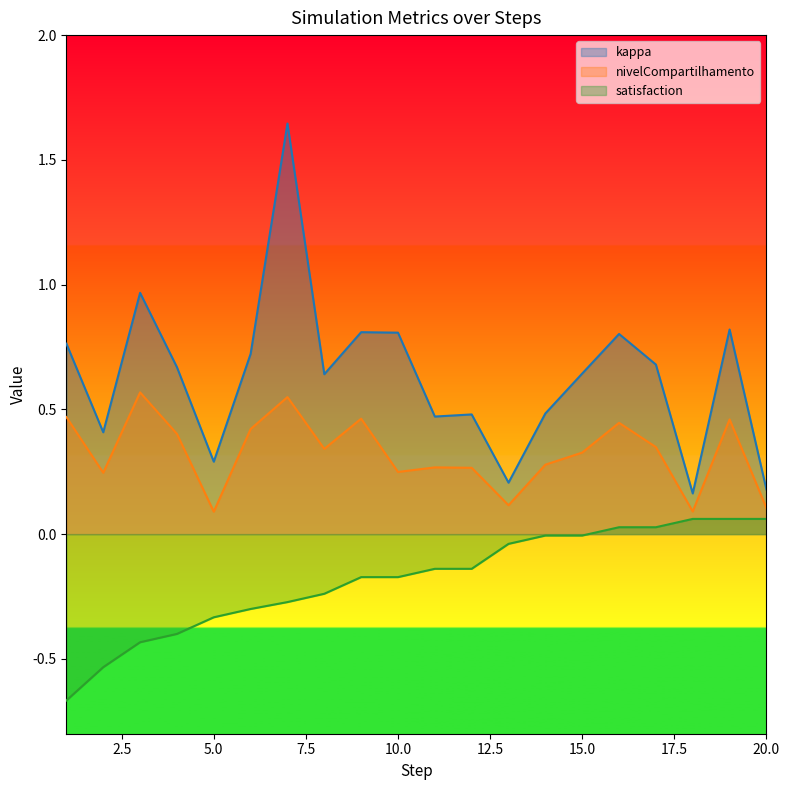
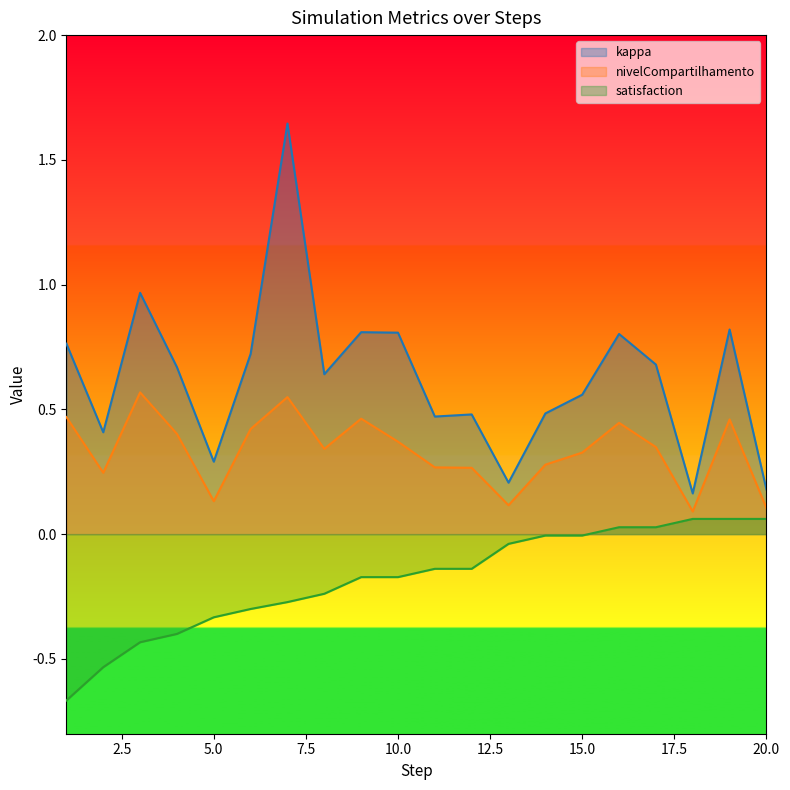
  {
    "kappa": {
      "5.0": 0.29,
      "10.0": 0.81,
-     "15.0": 0.64,
+     "15.0": 0.56,
      "20.0": 0.18
    },
    "nivelCompartilhamento": {
-     "5.0": 0.09,
-     "10.0": 0.25,
+     "5.0": 0.13,
+     "10.0": 0.37,
      "15.0": 0.33,
      "20.0": 0.10
    }
  }
